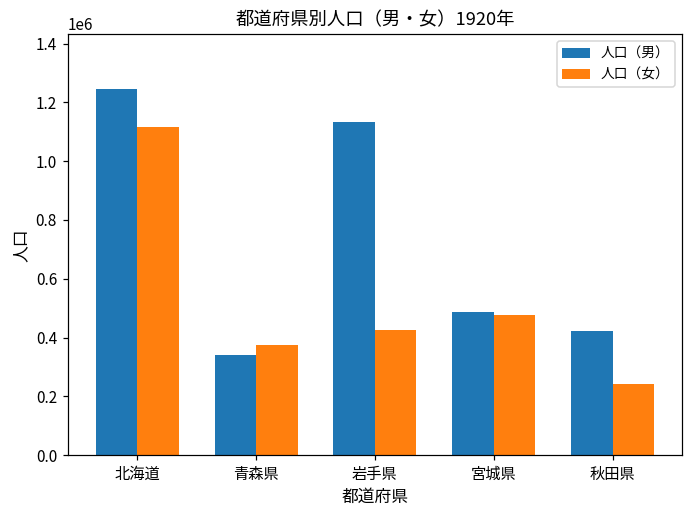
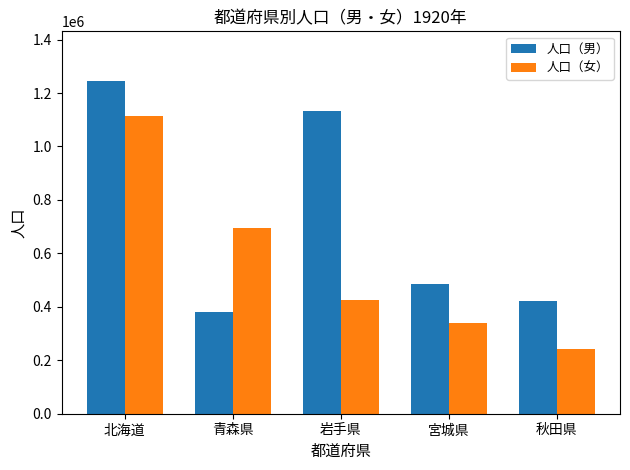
  {
    "人口（男）": {
      "北海道": 1240000,
-     "青森県": 340000,
+     "青森県": 380000,
      "岩手県": 1130000,
      "宮城県": 490000,
      "秋田県": 420000
    },
    "人口（女）": {
      "北海道": 1110000,
-     "青森県": 380000,
+     "青森県": 690000,
      "岩手県": 420000,
-     "宮城県": 480000,
+     "宮城県": 340000,
      "秋田県": 240000
    }
  }
